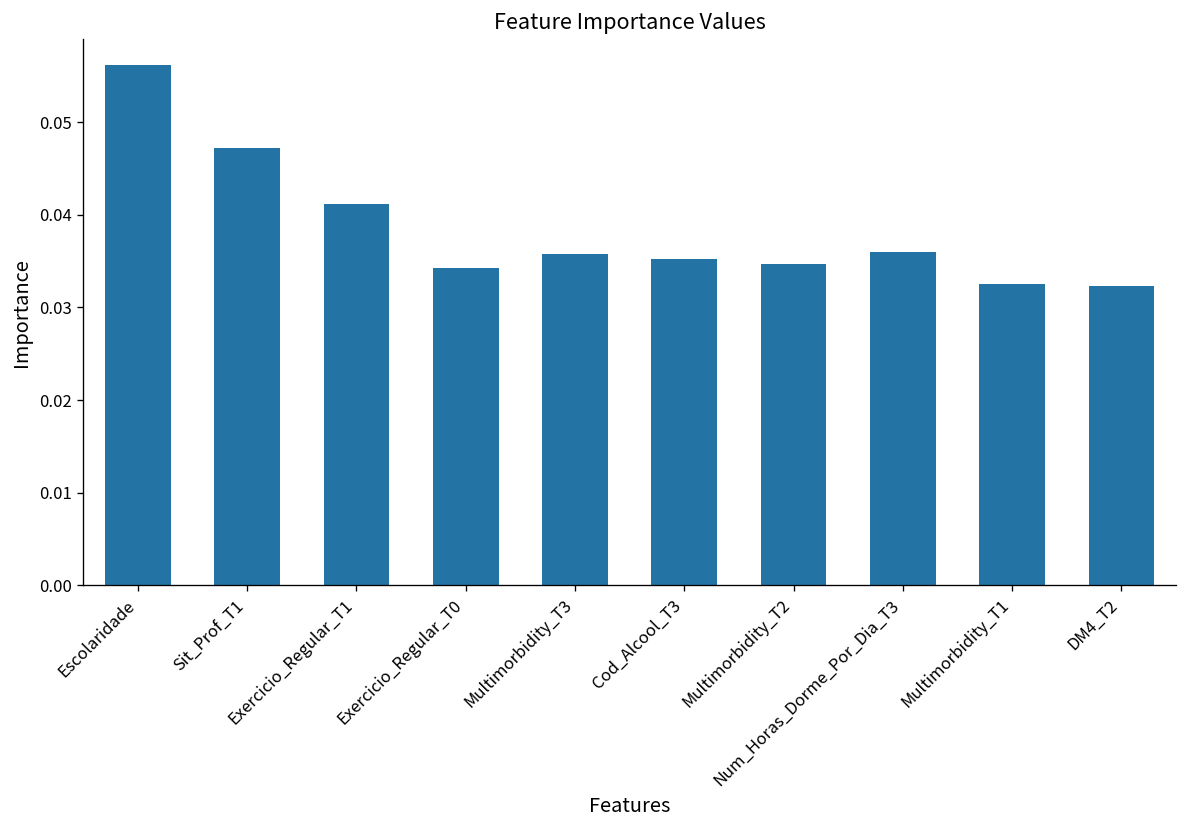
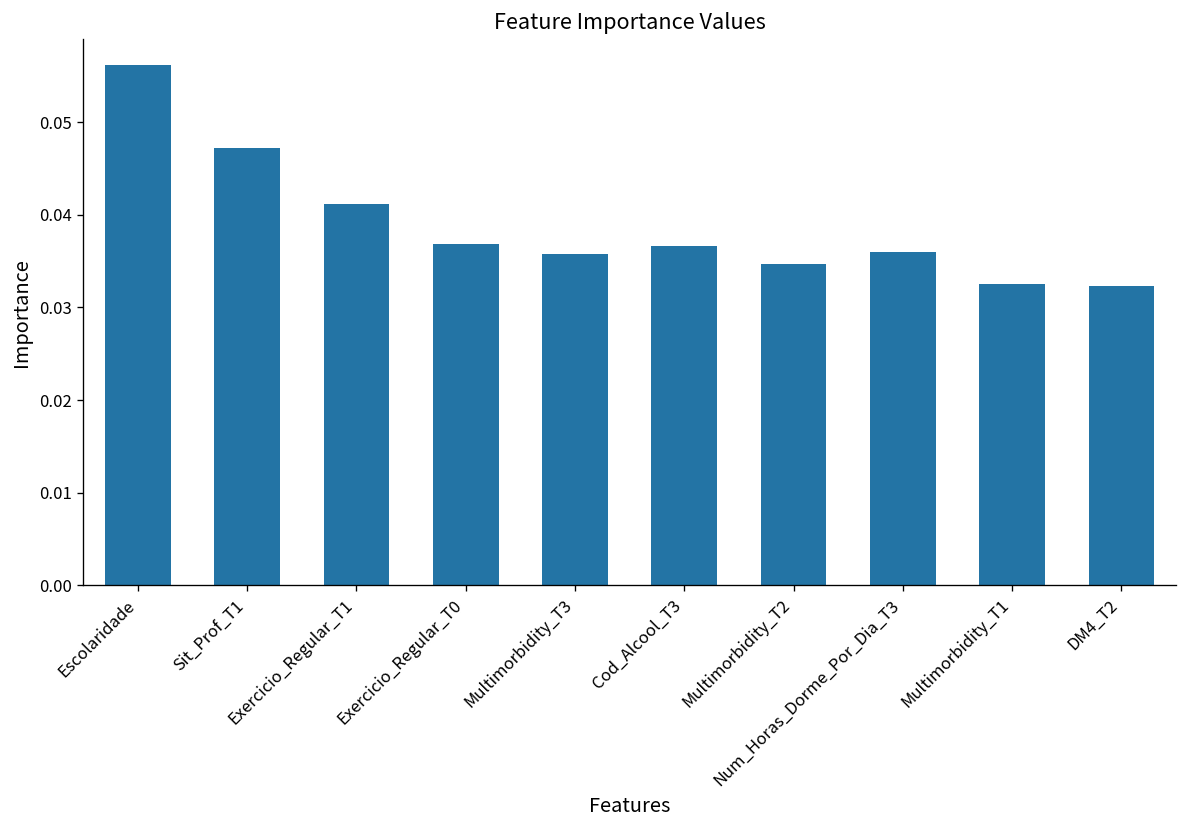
  {
    "Escolaridade": 0.056,
    "Sit_Prof_T1": 0.047,
    "Exercicio_Regular_T1": 0.041,
-   "Exercicio_Regular_T0": 0.034,
+   "Exercicio_Regular_T0": 0.037,
    "Multimorbidity_T3": 0.036,
-   "Cod_Alcool_T3": 0.035,
+   "Cod_Alcool_T3": 0.037,
    "Multimorbidity_T2": 0.035,
    "Num_Horas_Dorme_Por_Dia_T3": 0.036,
    "Multimorbidity_T1": 0.032,
    "DM4_T2": 0.032
  }
